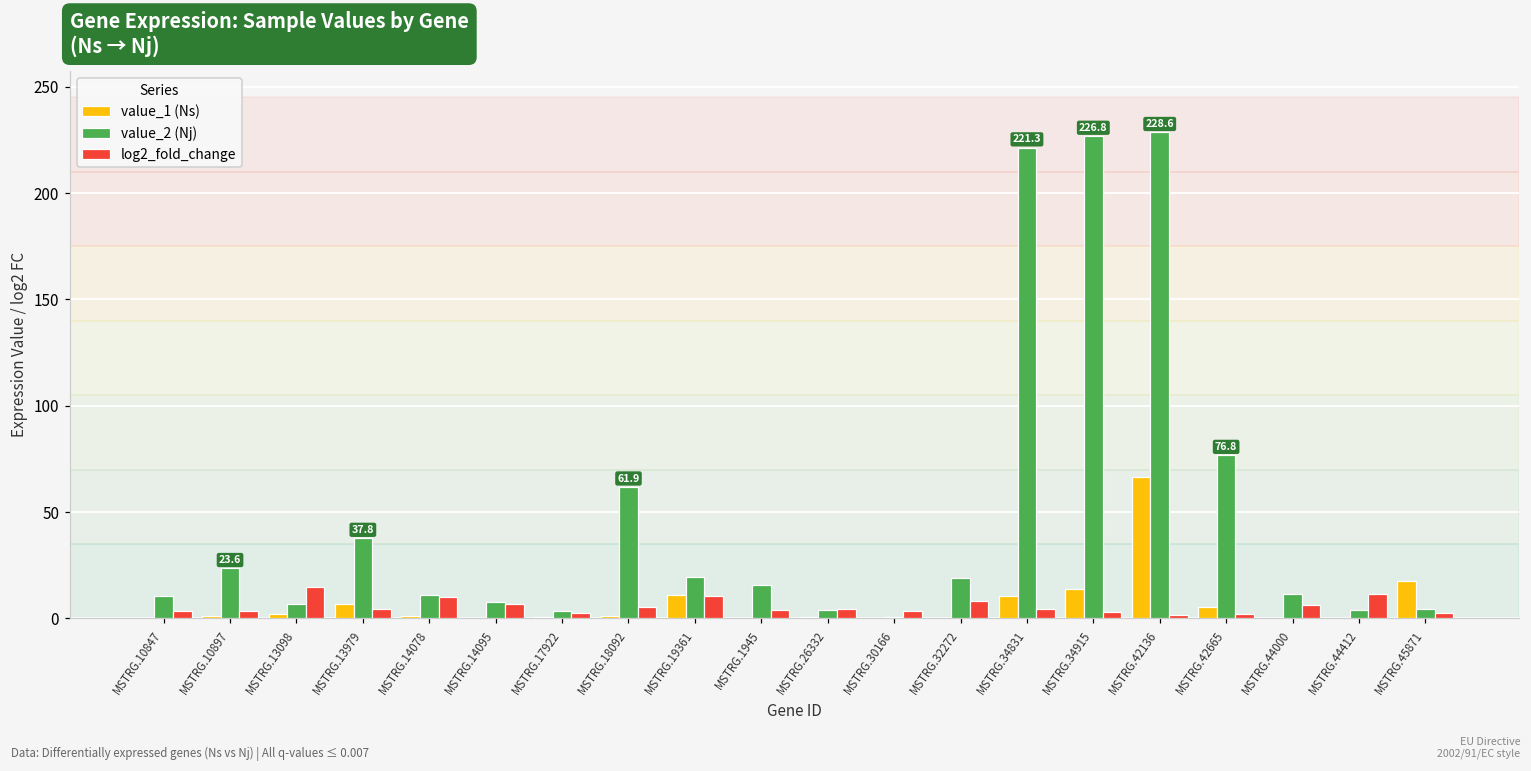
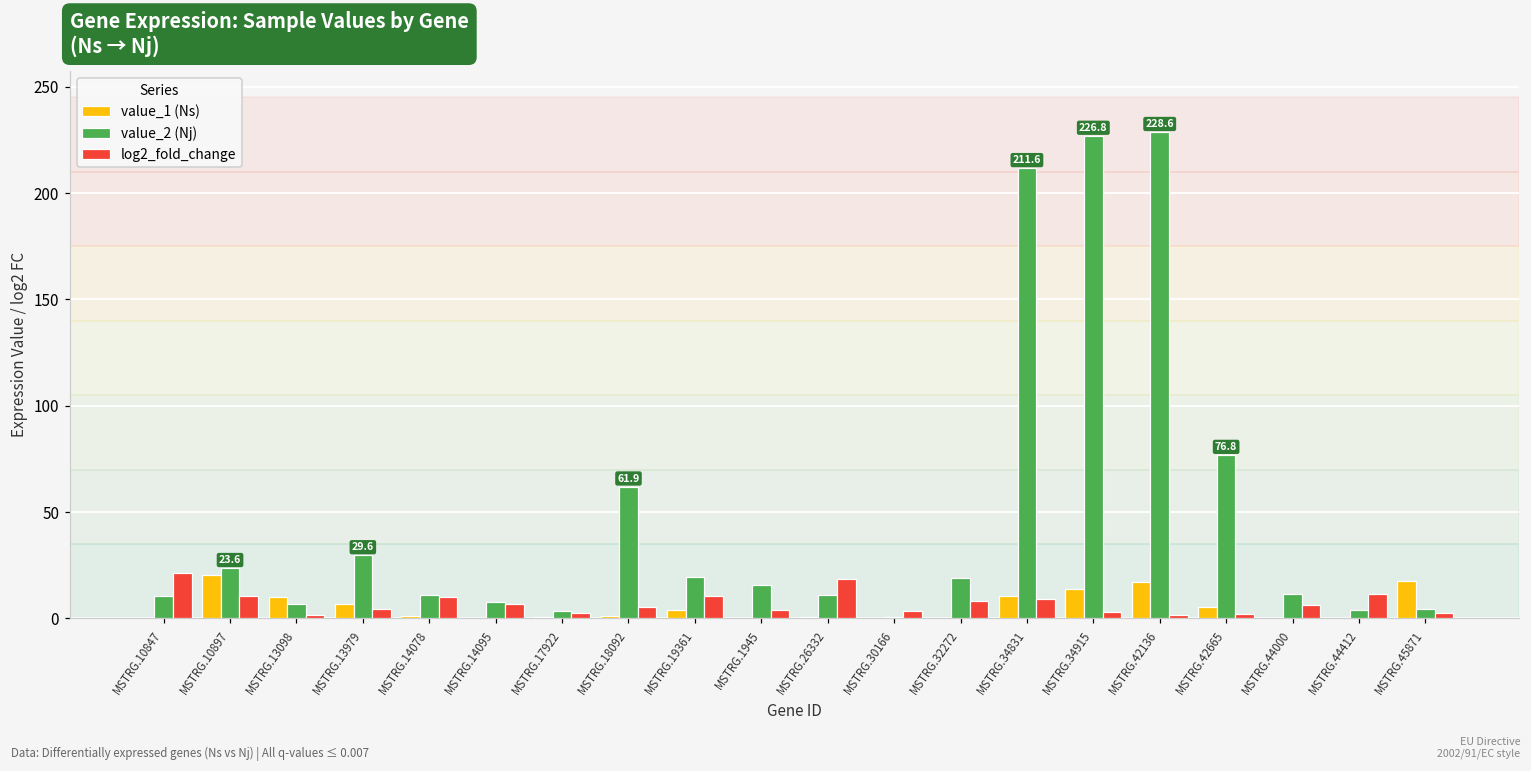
  {
    "value_1 (Ns)": {
      "MSTRG.10847": 0,
-     "MSTRG.10897": 1,
-     "MSTRG.13098": 2,
+     "MSTRG.10897": 20,
+     "MSTRG.13098": 10,
      "MSTRG.13979": 7,
      "MSTRG.18092": 1,
-     "MSTRG.19361": 11,
+     "MSTRG.19361": 4,
      "MSTRG.30166": 0,
      "MSTRG.34831": 10,
      "MSTRG.34915": 14,
-     "MSTRG.42136": 67,
+     "MSTRG.42136": 17,
      "MSTRG.42665": 5,
      "MSTRG.45871": 18
    },
    "value_2 (Nj)": {
-     "MSTRG.13979": 37.8,
-     "MSTRG.26332": 4,
-     "MSTRG.34831": 221.3
+     "MSTRG.13979": 29.6,
+     "MSTRG.26332": 11,
+     "MSTRG.34831": 211.6
    },
    "log2_fold_change": {
-     "MSTRG.10847": 4,
-     "MSTRG.10897": 4,
-     "MSTRG.13098": 15,
+     "MSTRG.10847": 22,
+     "MSTRG.10897": 11,
+     "MSTRG.13098": 2,
      "MSTRG.13979": 4,
      "MSTRG.14078": 10,
      "MSTRG.14095": 7,
      "MSTRG.17922": 2,
      "MSTRG.18092": 6,
      "MSTRG.19361": 11,
      "MSTRG.1945": 4,
-     "MSTRG.26332": 5,
+     "MSTRG.26332": 19,
      "MSTRG.30166": 4,
      "MSTRG.32272": 8,
-     "MSTRG.34831": 4,
+     "MSTRG.34831": 9,
      "MSTRG.34915": 3,
      "MSTRG.42136": 2,
      "MSTRG.42665": 2,
      "MSTRG.44000": 6,
      "MSTRG.44412": 12,
      "MSTRG.45871": 3
    }
  }
